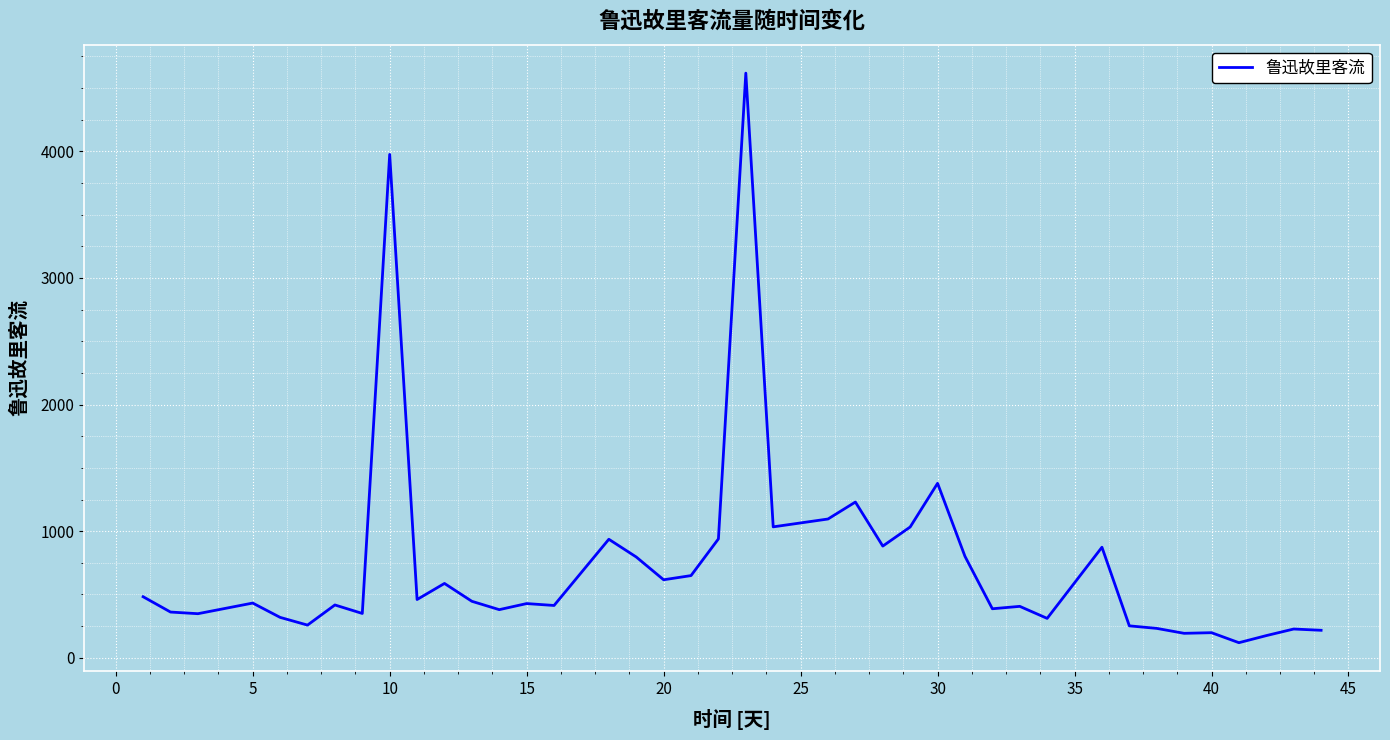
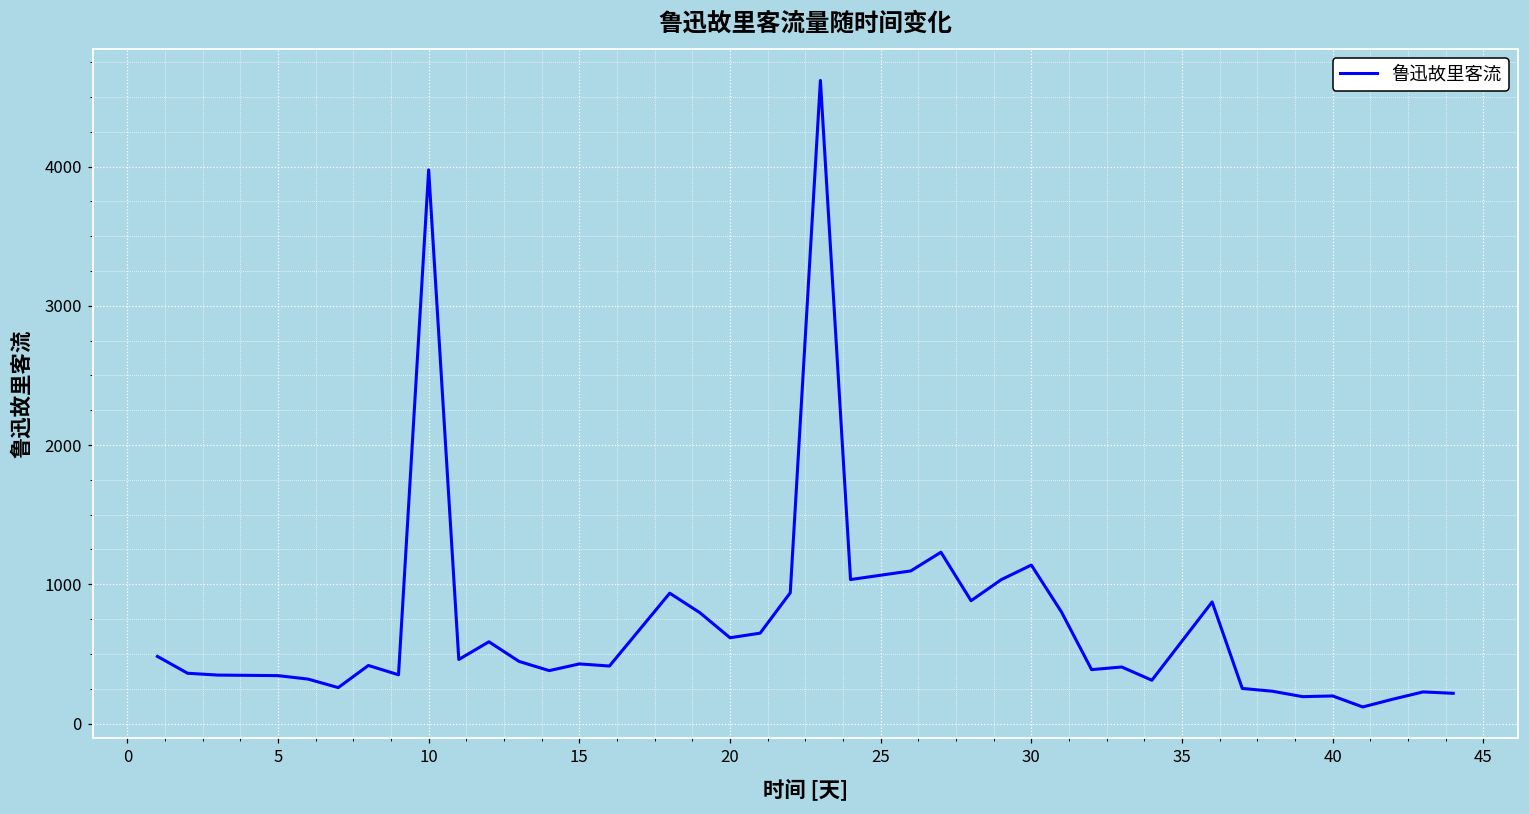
  {
-   "5": 430,
+   "5": 340,
    "10": 3980,
    "15": 430,
    "20": 620,
-   "30": 1380,
+   "30": 1140,
    "40": 200
  }
